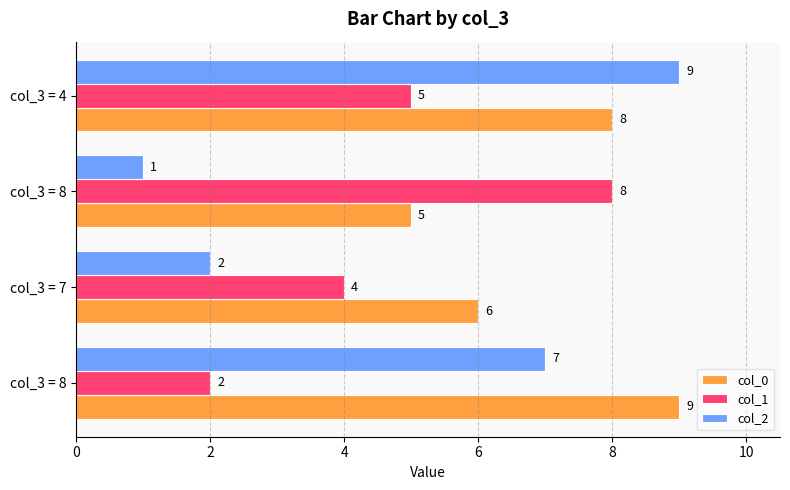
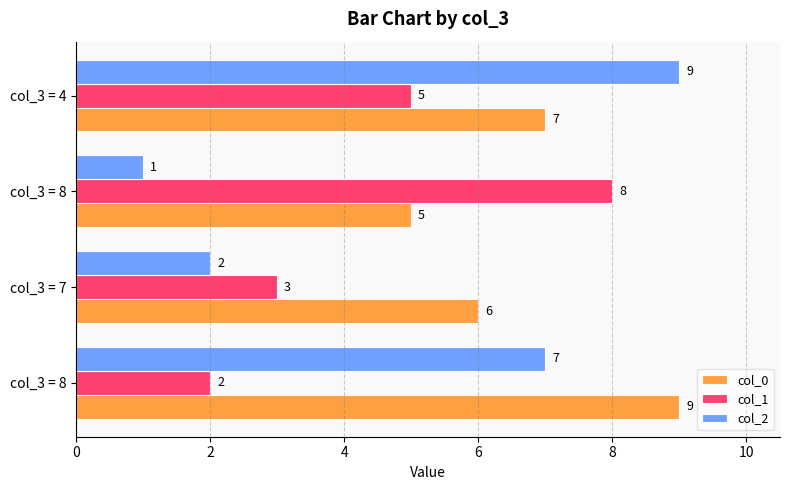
  {
    "col_0": {
-     "col_3 = 4": 8,
+     "col_3 = 4": 7,
      "col_3 = 7": 6
    },
    "col_1": {
      "col_3 = 4": 5,
-     "col_3 = 7": 4
+     "col_3 = 7": 3
    },
    "col_2": {
      "col_3 = 4": 9,
      "col_3 = 7": 2
    }
  }
